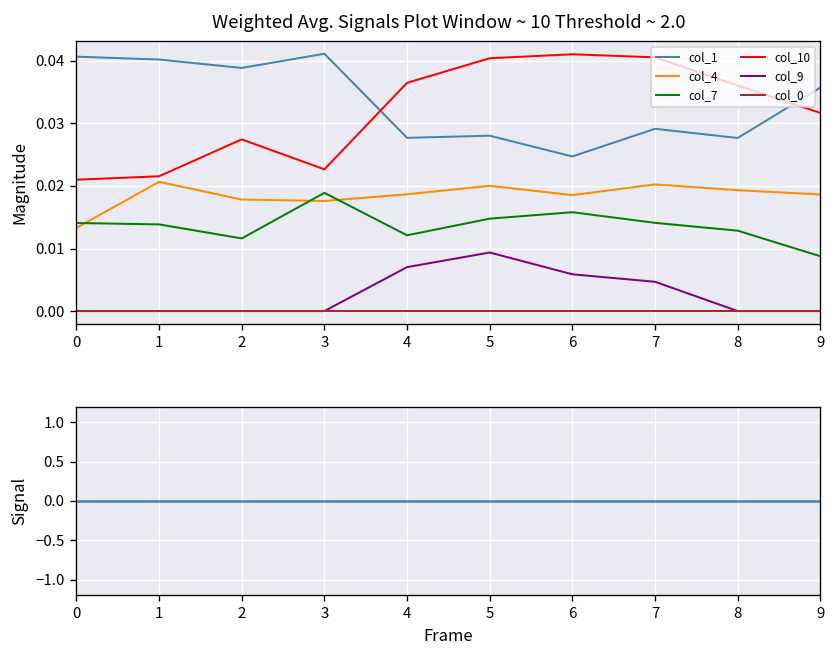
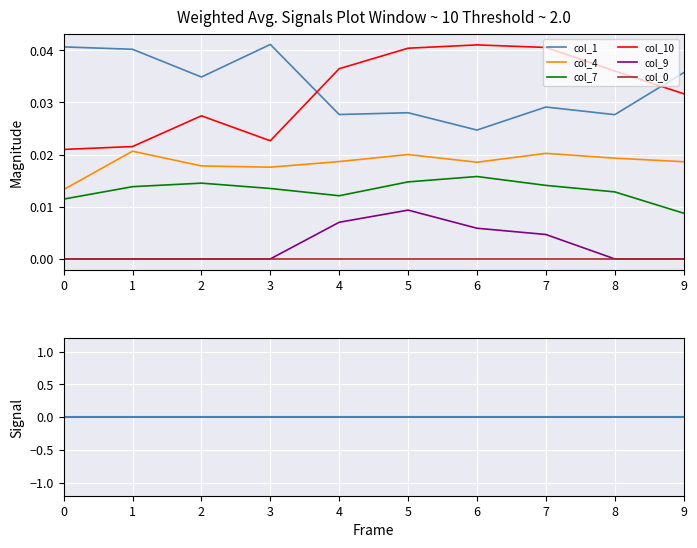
  {
    "Weighted Avg. Signals Plot Window ~ 10 Threshold ~ 2.0": {
      "col_1": {
        "0": 0.041,
        "1": 0.040,
-       "2": 0.039,
+       "2": 0.035,
        "3": 0.041,
        "4": 0.028,
        "5": 0.028,
        "6": 0.025,
        "7": 0.029,
        "8": 0.028,
        "9": 0.036
      },
      "col_4": {
        "0": 0.013,
        "1": 0.021,
        "2": 0.018,
        "3": 0.018,
        "4": 0.019,
        "5": 0.020,
        "6": 0.019,
        "7": 0.020,
        "8": 0.019,
        "9": 0.019
      },
      "col_7": {
-       "0": 0.014,
+       "0": 0.011,
        "1": 0.014,
-       "2": 0.012,
-       "3": 0.019,
+       "2": 0.015,
+       "3": 0.014,
        "4": 0.012,
        "5": 0.015,
        "6": 0.016,
        "7": 0.014,
        "8": 0.013,
        "9": 0.009
      },
      "col_10": {
        "0": 0.021,
        "1": 0.022,
        "2": 0.027,
        "3": 0.023,
        "4": 0.036,
        "5": 0.040,
        "6": 0.041,
        "9": 0.032
      },
      "col_9": {
        "4": 0.007,
        "5": 0.009,
        "6": 0.006,
        "7": 0.005
      },
      "col_0": {
        "4": 0.000,
        "5": 0.000,
        "6": 0.000,
        "7": 0.000
      }
    }
  }
